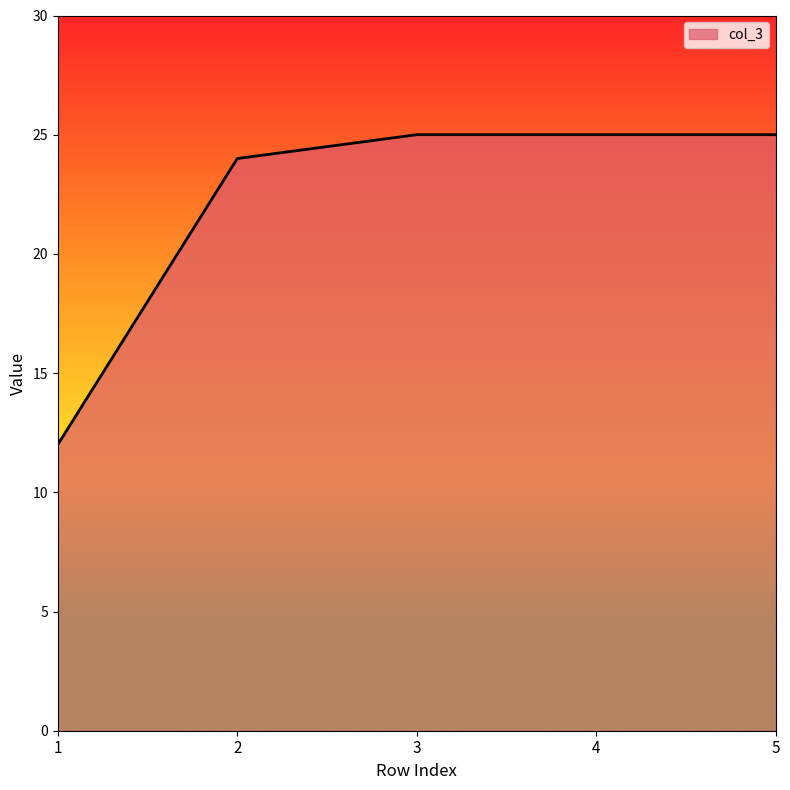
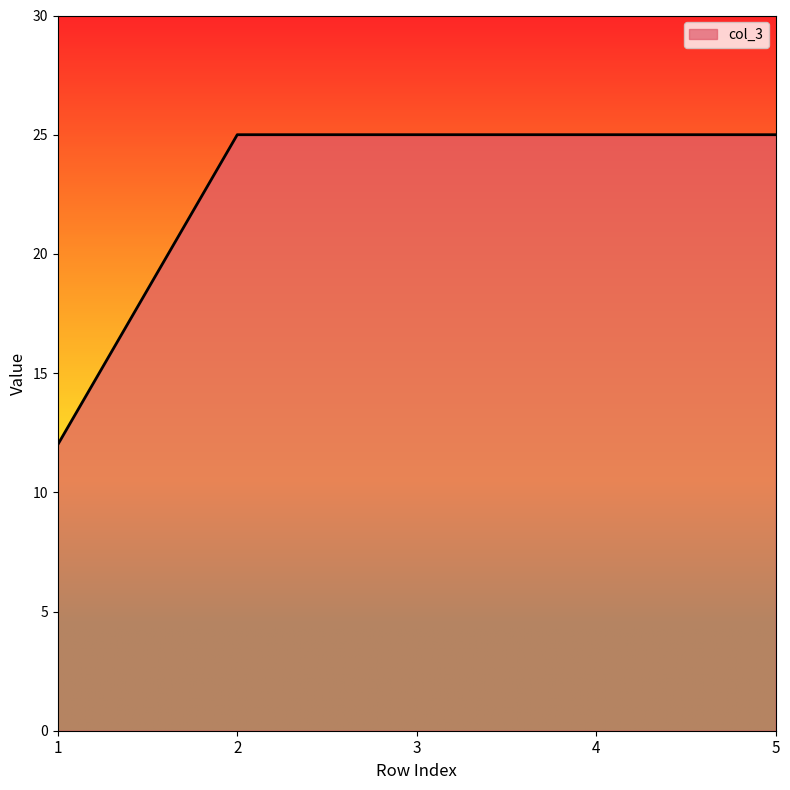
  {
    "1": 12,
-   "2": 24,
+   "2": 25,
    "3": 25,
    "4": 25,
    "5": 25
  }
